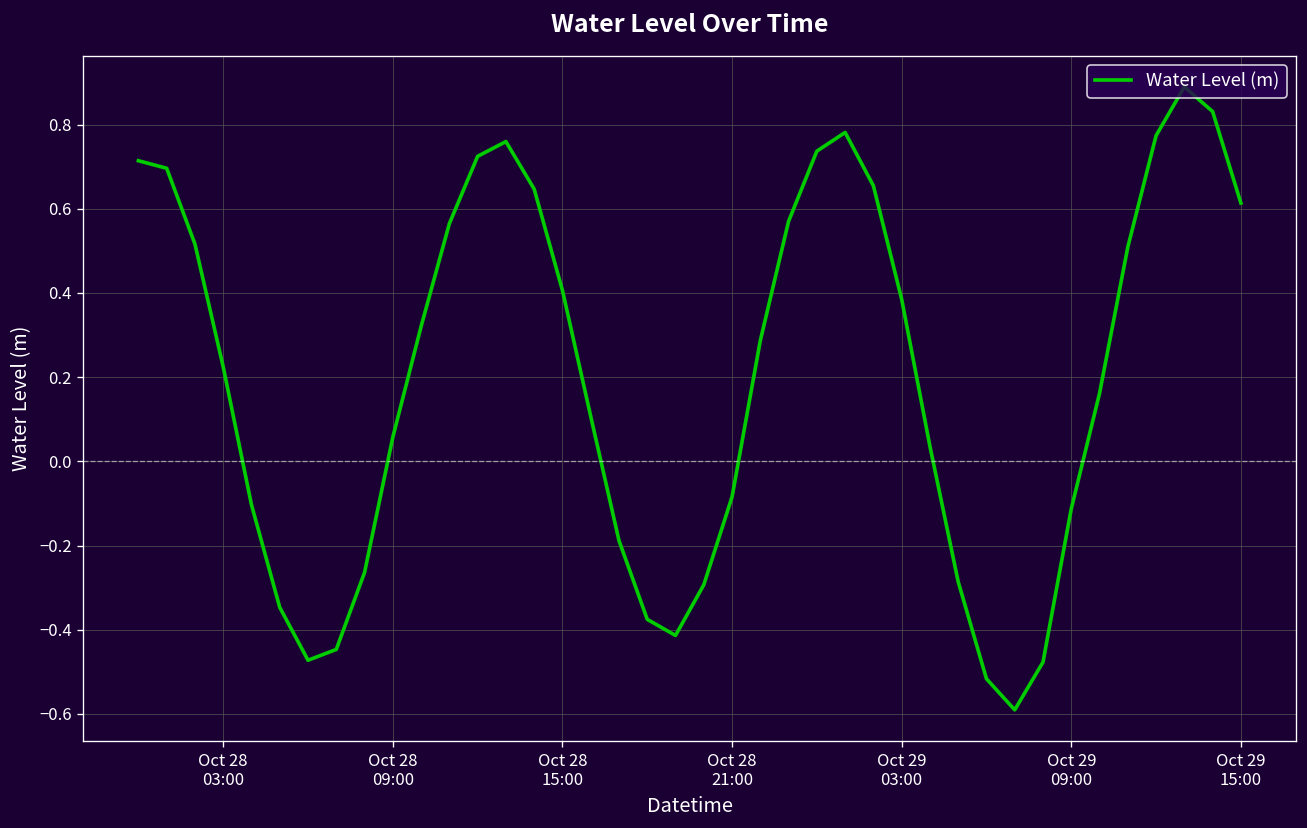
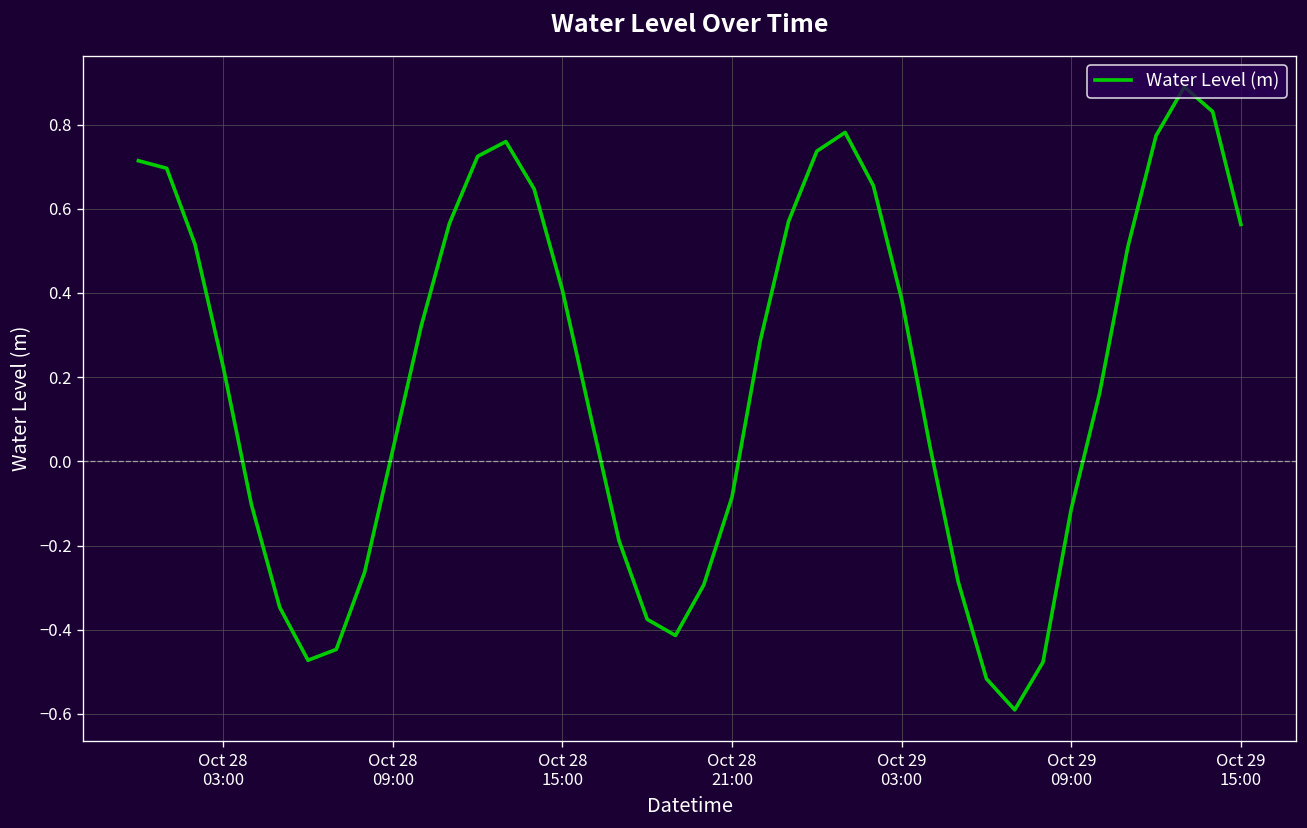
  {
    "Oct 28 03:00": 0.22,
-   "Oct 28 09:00": 0.06,
+   "Oct 28 09:00": 0.03,
    "Oct 28 15:00": 0.41,
    "Oct 28 21:00": -0.08,
    "Oct 29 03:00": 0.39,
    "Oct 29 09:00": -0.11,
-   "Oct 29 15:00": 0.61
+   "Oct 29 15:00": 0.56
  }
